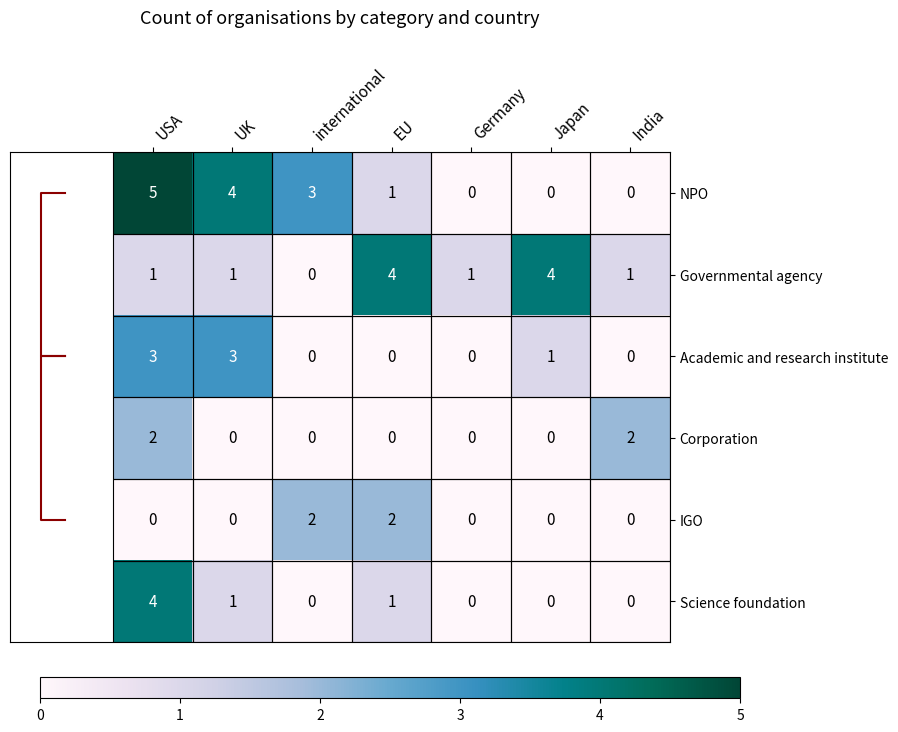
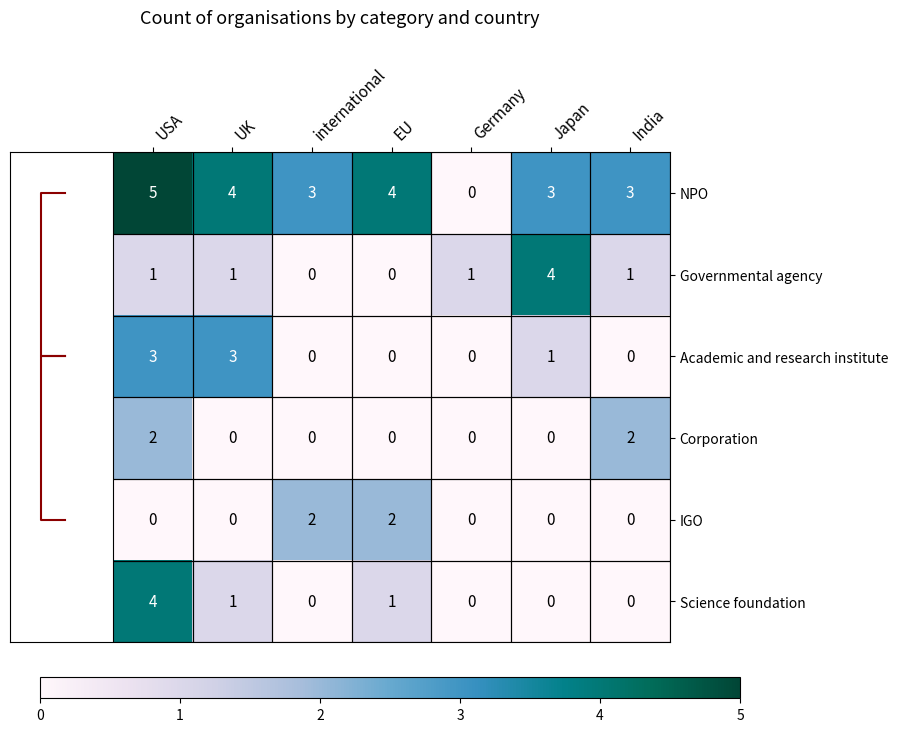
  {
    "NPO": {
      "USA": 5,
      "UK": 4,
      "international": 3,
-     "EU": 1,
+     "EU": 4,
      "Germany": 0,
-     "Japan": 0,
-     "India": 0
+     "Japan": 3,
+     "India": 3
    },
    "Governmental agency": {
      "USA": 1,
      "UK": 1,
      "international": 0,
-     "EU": 4,
+     "EU": 0,
      "Germany": 1,
      "Japan": 4,
      "India": 1
    },
    "Academic and research institute": {
      "USA": 3,
      "UK": 3,
      "international": 0,
      "EU": 0,
      "Germany": 0,
      "Japan": 1,
      "India": 0
    },
    "Corporation": {
      "USA": 2,
      "UK": 0,
      "international": 0,
      "EU": 0,
      "Germany": 0,
      "Japan": 0,
      "India": 2
    },
    "IGO": {
      "USA": 0,
      "UK": 0,
      "international": 2,
      "EU": 2,
      "Germany": 0,
      "Japan": 0,
      "India": 0
    },
    "Science foundation": {
      "USA": 4,
      "UK": 1,
      "international": 0,
      "EU": 1,
      "Germany": 0,
      "Japan": 0,
      "India": 0
    }
  }
